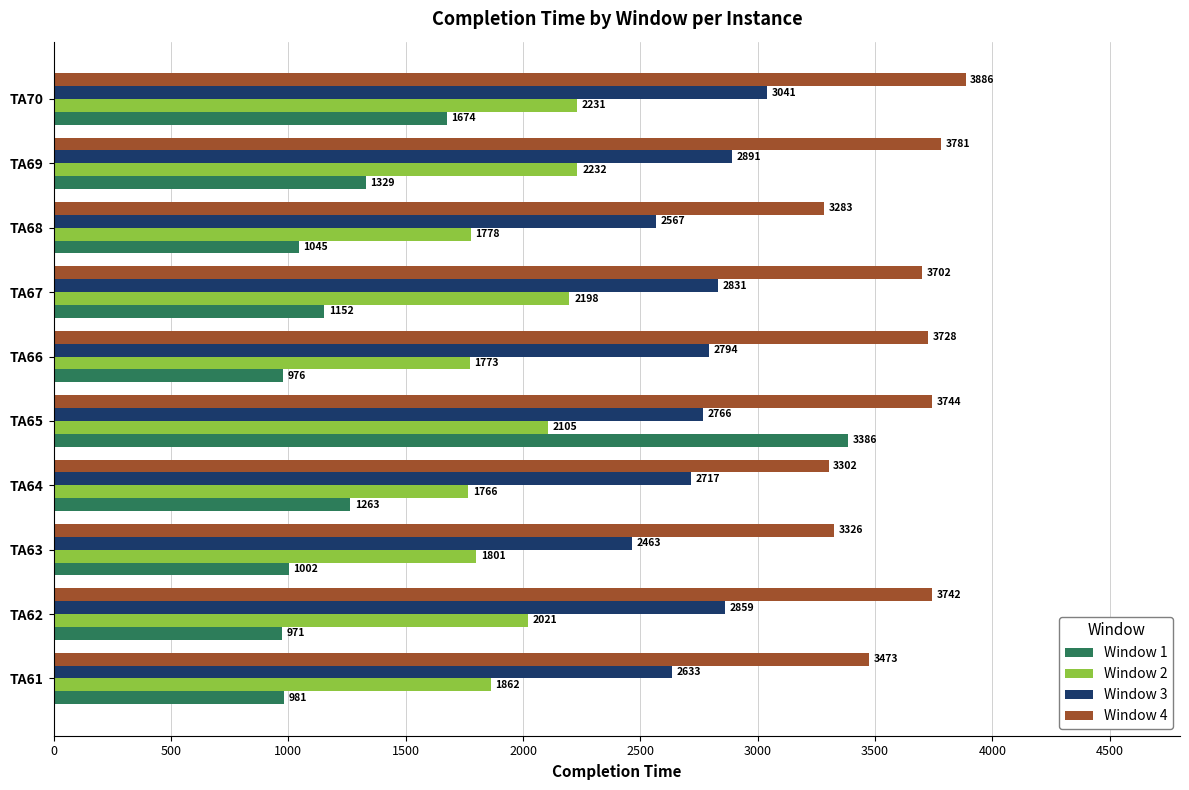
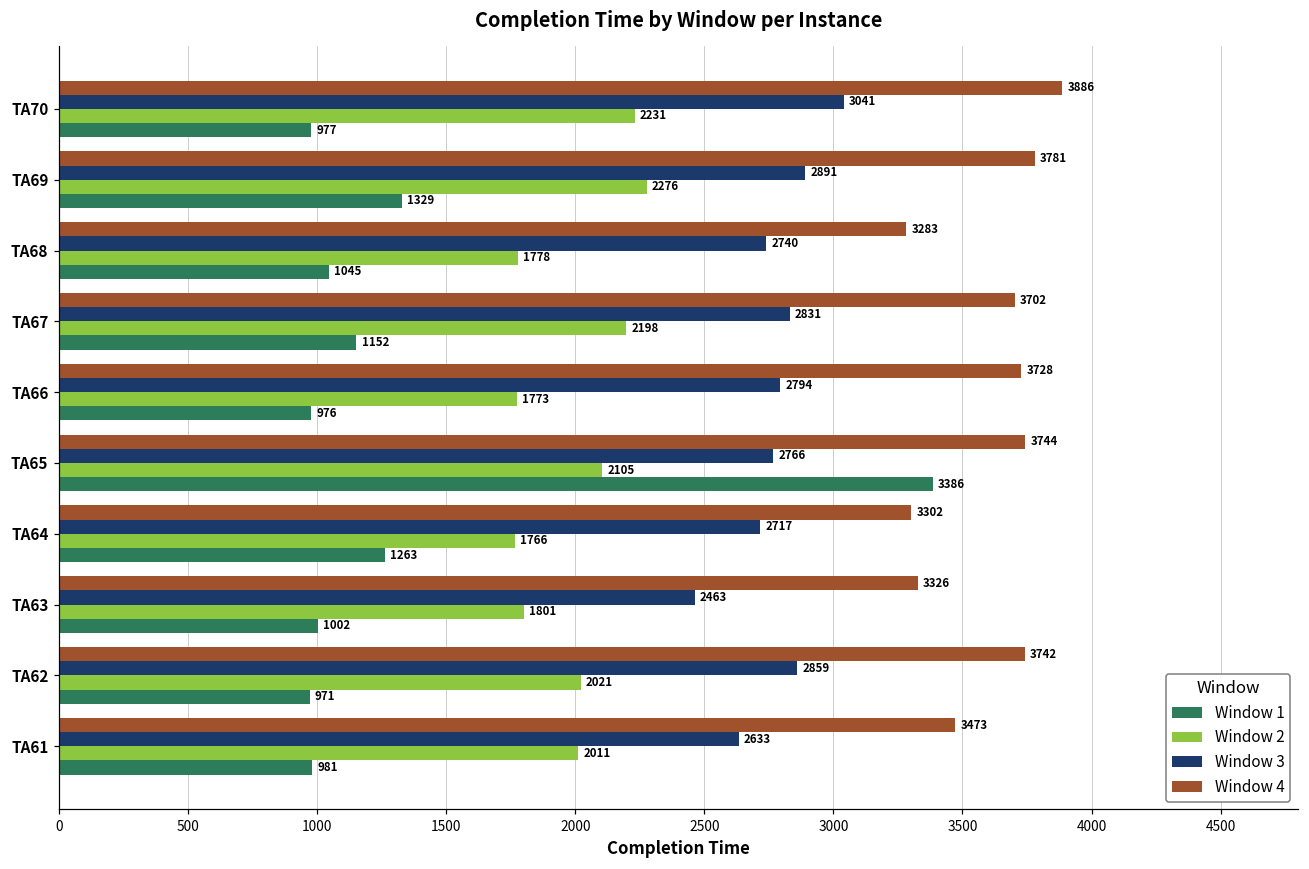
  {
    "Window 1": {
-     "TA70": 1674,
+     "TA70": 977,
      "TA69": 1329,
      "TA68": 1045,
      "TA67": 1152,
      "TA66": 976,
      "TA65": 3386,
      "TA64": 1263,
      "TA63": 1002,
      "TA62": 971,
      "TA61": 981
    },
    "Window 2": {
      "TA70": 2231,
-     "TA69": 2232,
+     "TA69": 2276,
      "TA68": 1778,
      "TA67": 2198,
      "TA66": 1773,
      "TA65": 2105,
      "TA64": 1766,
      "TA63": 1801,
      "TA62": 2021,
-     "TA61": 1862
+     "TA61": 2011
    },
    "Window 3": {
      "TA70": 3041,
      "TA69": 2891,
-     "TA68": 2567,
+     "TA68": 2740,
      "TA67": 2831,
      "TA66": 2794,
      "TA65": 2766,
      "TA64": 2717,
      "TA63": 2463,
      "TA62": 2859,
      "TA61": 2633
    },
    "Window 4": {
      "TA70": 3886,
      "TA69": 3781,
      "TA68": 3283,
      "TA67": 3702,
      "TA66": 3728,
      "TA65": 3744,
      "TA64": 3302,
      "TA63": 3326,
      "TA62": 3742,
      "TA61": 3473
    }
  }
